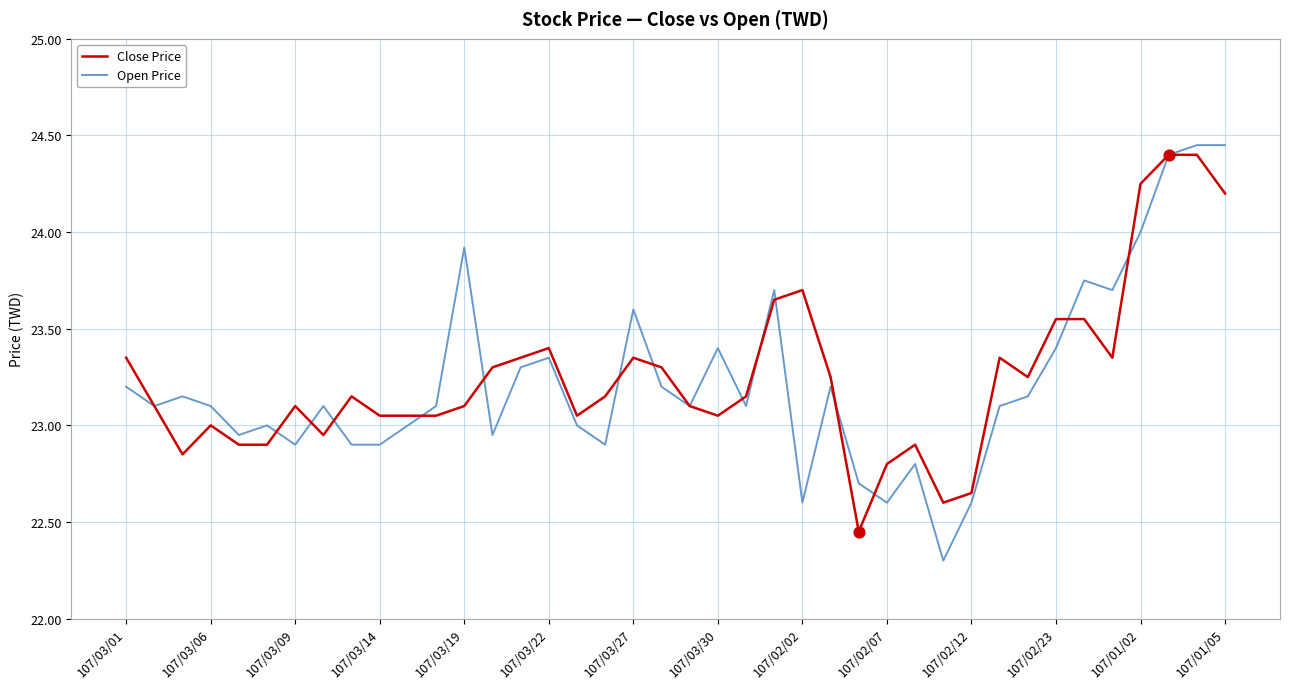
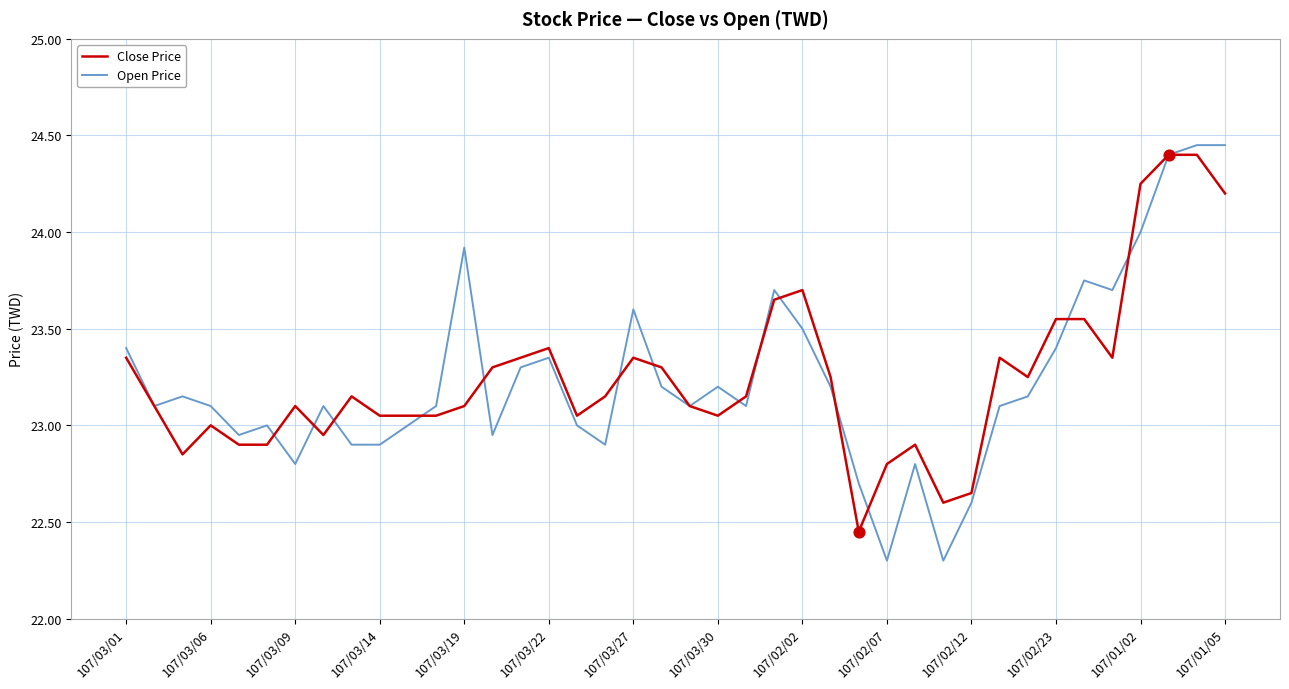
  {
    "Open Price": {
-     "107/03/01": 23.2,
+     "107/03/01": 23.4,
      "107/03/06": 23.1,
-     "107/03/09": 22.9,
+     "107/03/09": 22.8,
      "107/03/14": 22.9,
      "107/03/19": 23.92,
      "107/03/22": 23.35,
      "107/03/27": 23.6,
-     "107/03/30": 23.4,
-     "107/02/02": 22.6,
-     "107/02/07": 22.6,
+     "107/03/30": 23.2,
+     "107/02/02": 23.5,
+     "107/02/07": 22.3,
      "107/02/12": 22.6,
      "107/02/23": 23.4,
      "107/01/02": 24.0,
      "107/01/05": 24.45
    }
  }
